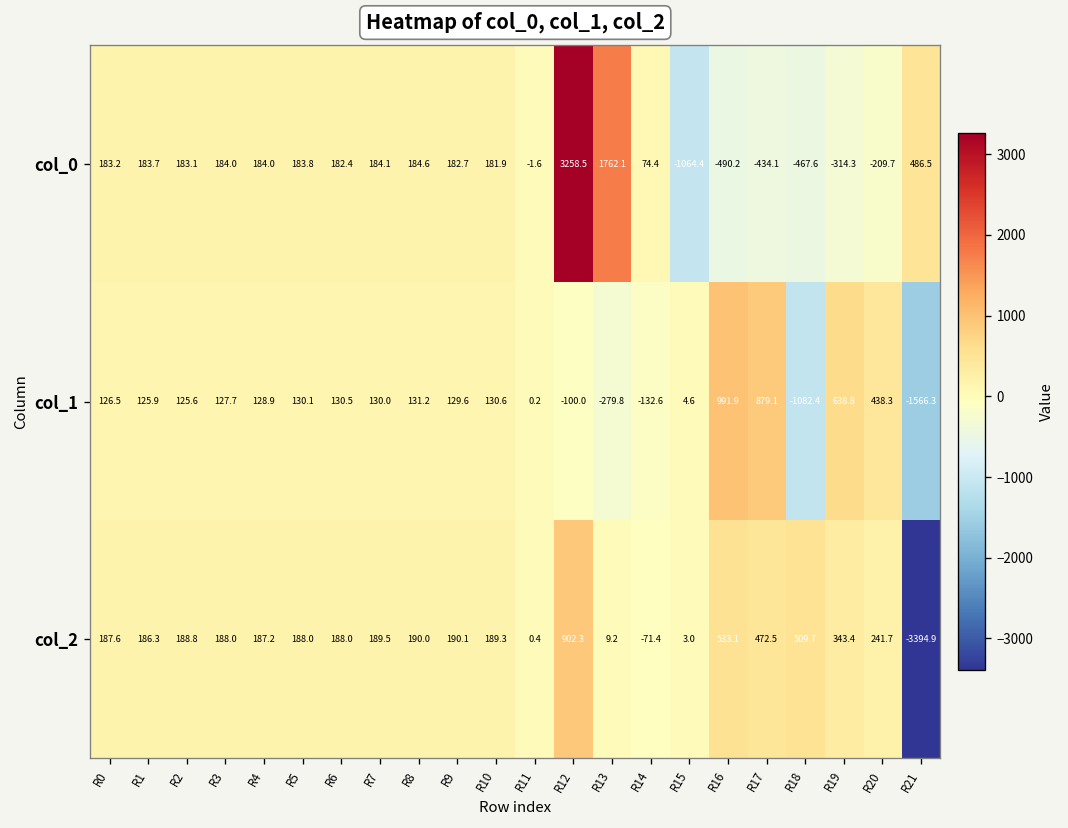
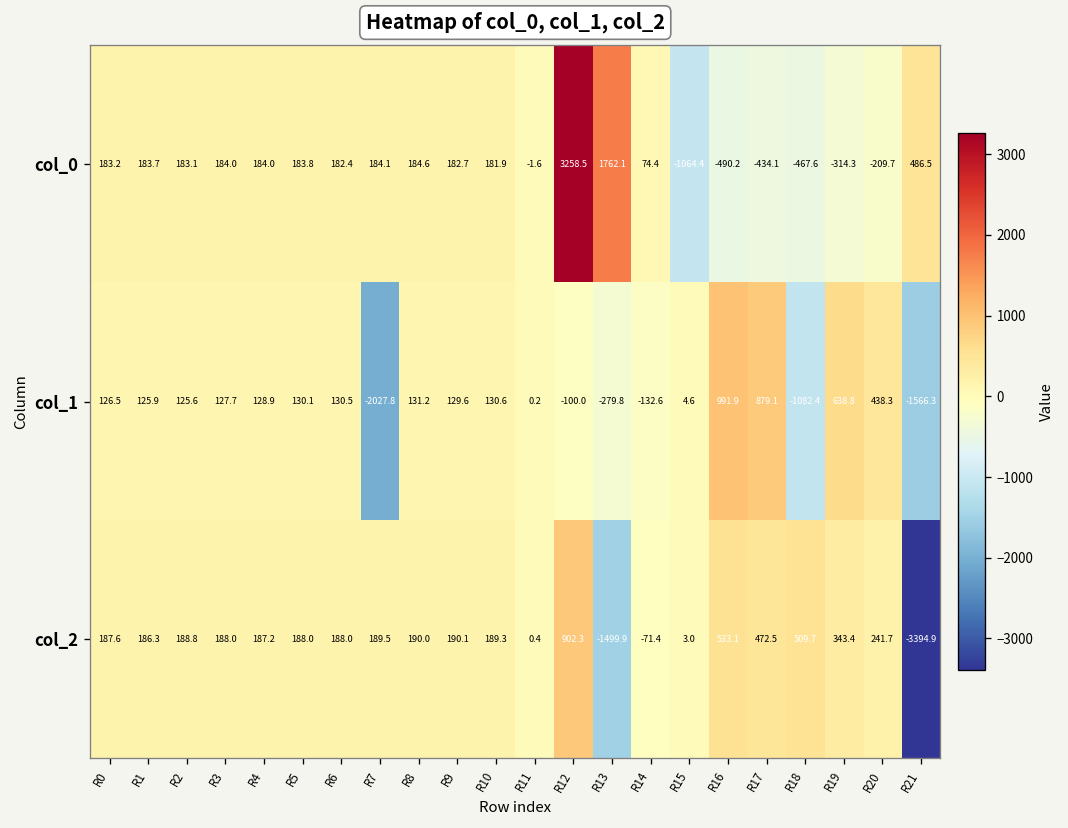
  {
    "col_0": {
      "R0": 183.2,
      "R1": 183.7,
      "R2": 183.1,
      "R3": 184.0,
      "R4": 184.0,
      "R5": 183.8,
      "R6": 182.4,
      "R7": 184.1,
      "R8": 184.6,
      "R9": 182.7,
      "R10": 181.9,
      "R11": -1.6,
      "R12": 3258.5,
      "R13": 1762.1,
      "R14": 74.4,
      "R15": -1064.4,
      "R16": -490.2,
      "R17": -434.1,
      "R18": -467.6,
      "R19": -314.3,
      "R20": -209.7,
      "R21": 486.5
    },
    "col_1": {
      "R0": 126.5,
      "R1": 125.9,
      "R2": 125.6,
      "R3": 127.7,
      "R4": 128.9,
      "R5": 130.1,
      "R6": 130.5,
-     "R7": 130.0,
+     "R7": -2027.8,
      "R8": 131.2,
      "R9": 129.6,
      "R10": 130.6,
      "R11": 0.2,
      "R12": -100.0,
      "R13": -279.8,
      "R14": -132.6,
      "R15": 4.6,
      "R16": 991.9,
      "R17": 879.1,
      "R18": -1082.4,
      "R19": 638.8,
      "R20": 438.3,
      "R21": -1566.3
    },
    "col_2": {
      "R0": 187.6,
      "R1": 186.3,
      "R2": 188.8,
      "R3": 188.0,
      "R4": 187.2,
      "R5": 188.0,
      "R6": 188.0,
      "R7": 189.5,
      "R8": 190.0,
      "R9": 190.1,
      "R10": 189.3,
      "R11": 0.4,
      "R12": 902.3,
-     "R13": 9.2,
+     "R13": -1499.9,
      "R14": -71.4,
      "R15": 3.0,
      "R16": 533.1,
      "R17": 472.5,
      "R18": 509.7,
      "R19": 343.4,
      "R20": 241.7,
      "R21": -3394.9
    }
  }
